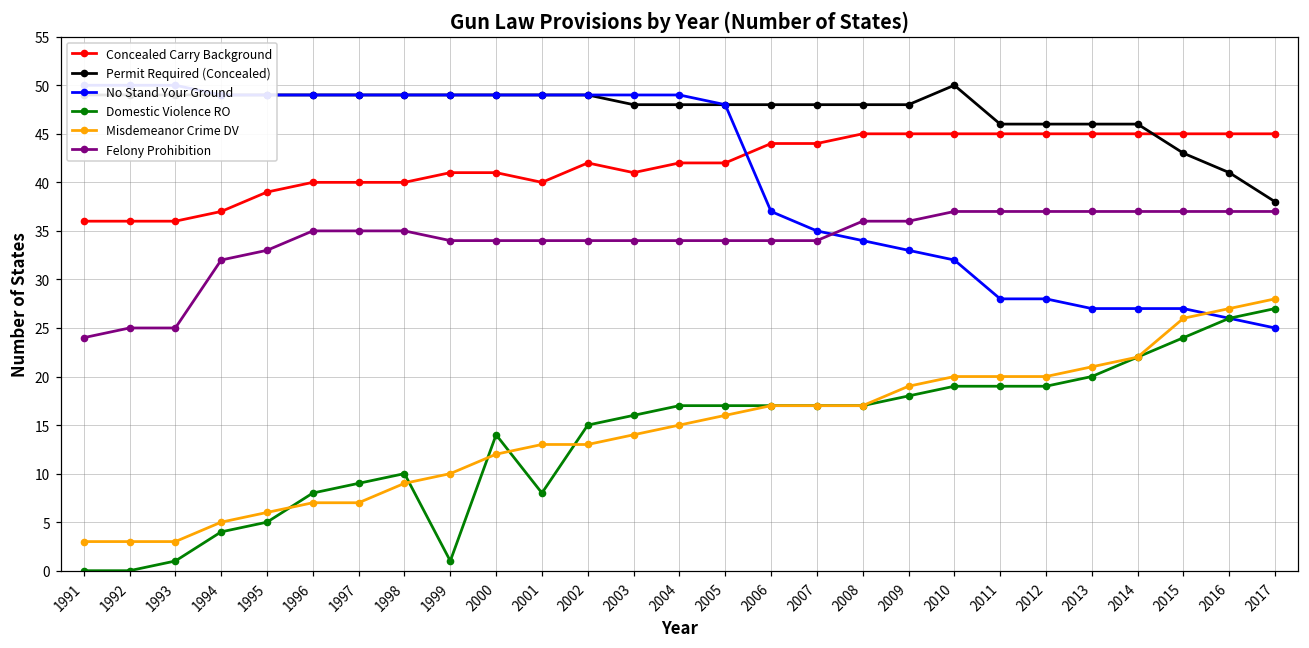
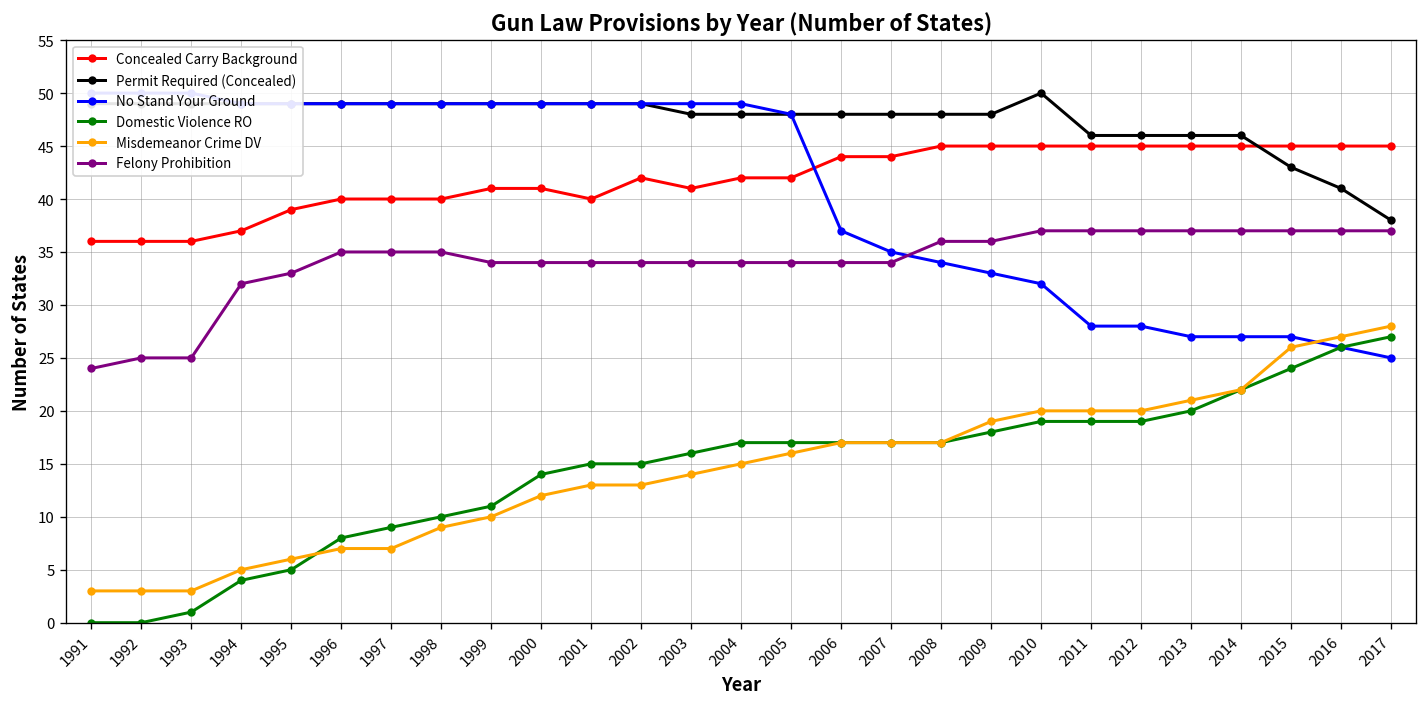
  {
    "Concealed Carry Background": {
      "1991": 36,
      "1992": 36,
      "1993": 36,
      "1994": 37,
      "1995": 39,
      "1996": 40,
      "1997": 40,
      "1998": 40,
      "1999": 41,
      "2000": 41,
      "2001": 40,
      "2002": 42,
      "2003": 41,
      "2004": 42,
      "2005": 42,
      "2006": 44,
      "2007": 44,
      "2008": 45,
      "2009": 45,
      "2010": 45,
      "2011": 45,
      "2012": 45,
      "2013": 45,
      "2014": 45,
      "2015": 45,
      "2016": 45,
      "2017": 45
    },
    "Permit Required (Concealed)": {
      "2003": 48,
      "2004": 48,
      "2006": 48,
      "2007": 48,
      "2008": 48,
      "2009": 48,
      "2010": 50,
      "2011": 46,
      "2012": 46,
      "2013": 46,
      "2014": 46,
      "2015": 43,
      "2016": 41,
      "2017": 38
    },
    "No Stand Your Ground": {
      "2003": 49,
      "2004": 49,
      "2006": 37,
      "2007": 35,
      "2008": 34,
      "2009": 33,
      "2010": 32,
      "2011": 28,
      "2012": 28,
      "2013": 27,
      "2014": 27,
      "2015": 27,
      "2017": 25
    },
    "Domestic Violence RO": {
      "1991": 0,
      "1992": 0,
      "1993": 1,
      "1994": 4,
      "1995": 5,
      "1996": 8,
      "1997": 9,
      "1998": 10,
-     "1999": 1,
+     "1999": 11,
      "2000": 14,
-     "2001": 8,
+     "2001": 15,
      "2002": 15,
      "2003": 16,
      "2004": 17,
      "2005": 17,
      "2009": 18,
      "2010": 19,
      "2011": 19,
      "2012": 19,
      "2013": 20,
      "2015": 24,
      "2017": 27
    },
    "Misdemeanor Crime DV": {
      "1991": 3,
      "1992": 3,
      "1993": 3,
      "1994": 5,
      "1995": 6,
      "1996": 7,
      "1997": 7,
      "1998": 9,
      "1999": 10,
      "2000": 12,
      "2001": 13,
      "2002": 13,
      "2003": 14,
      "2004": 15,
      "2005": 16,
      "2009": 19,
      "2010": 20,
      "2011": 20,
      "2012": 20,
      "2013": 21,
      "2015": 26,
      "2016": 27,
      "2017": 28
    },
    "Felony Prohibition": {
      "1991": 24,
      "1992": 25,
      "1993": 25,
      "1994": 32,
      "1995": 33,
      "1996": 35,
      "1997": 35,
      "1998": 35,
      "1999": 34,
      "2000": 34,
      "2001": 34,
      "2002": 34,
      "2003": 34,
      "2004": 34,
      "2005": 34,
      "2006": 34,
      "2007": 34,
      "2008": 36,
      "2009": 36,
      "2010": 37,
      "2011": 37,
      "2012": 37,
      "2013": 37,
      "2014": 37,
      "2015": 37,
      "2016": 37,
      "2017": 37
    }
  }
